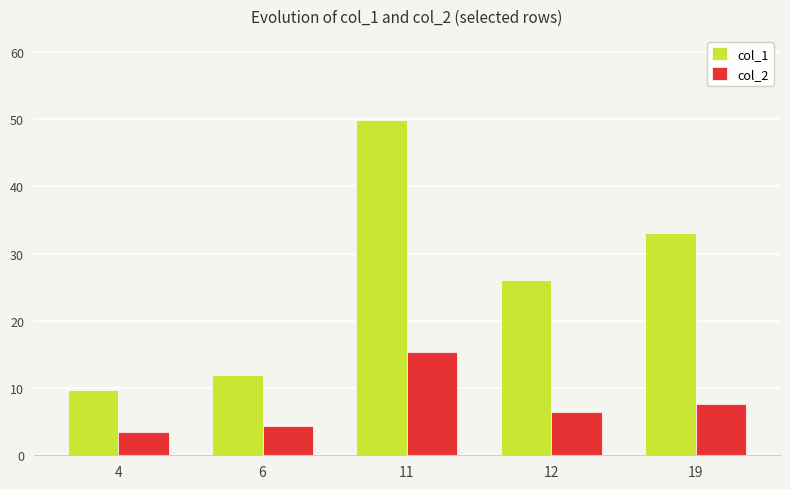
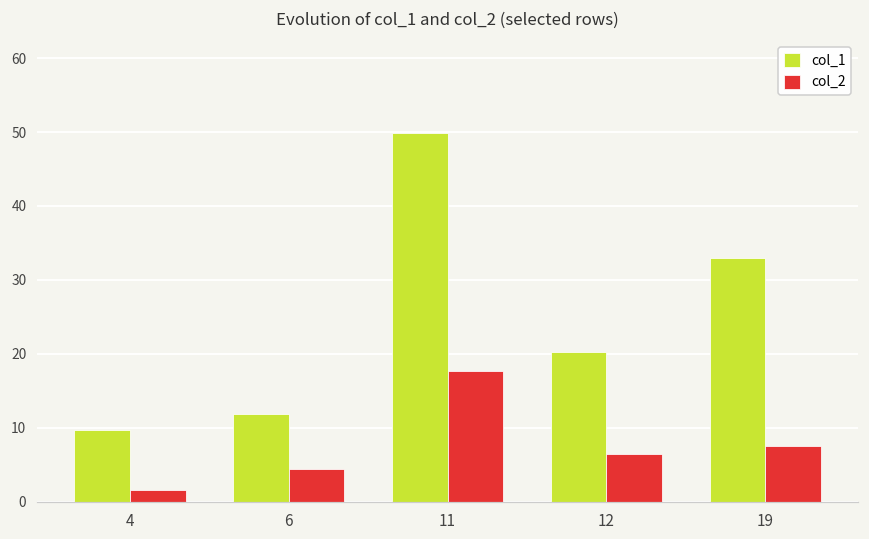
  {
    "col_1": {
      "4": 10,
      "6": 12,
      "11": 50,
-     "12": 26,
+     "12": 20,
      "19": 33
    },
    "col_2": {
-     "4": 3,
+     "4": 2,
      "6": 4,
-     "11": 15,
+     "11": 18,
      "12": 6,
      "19": 8
    }
  }
